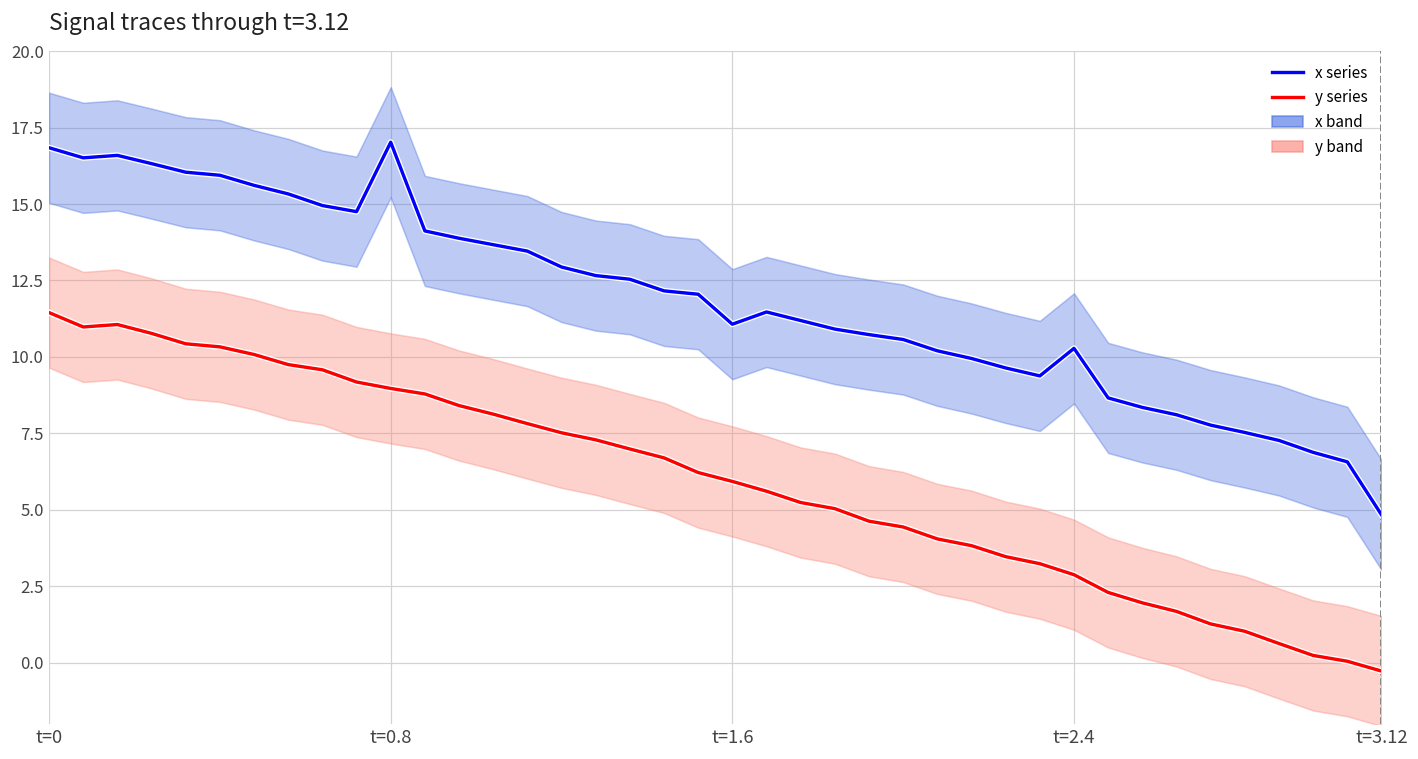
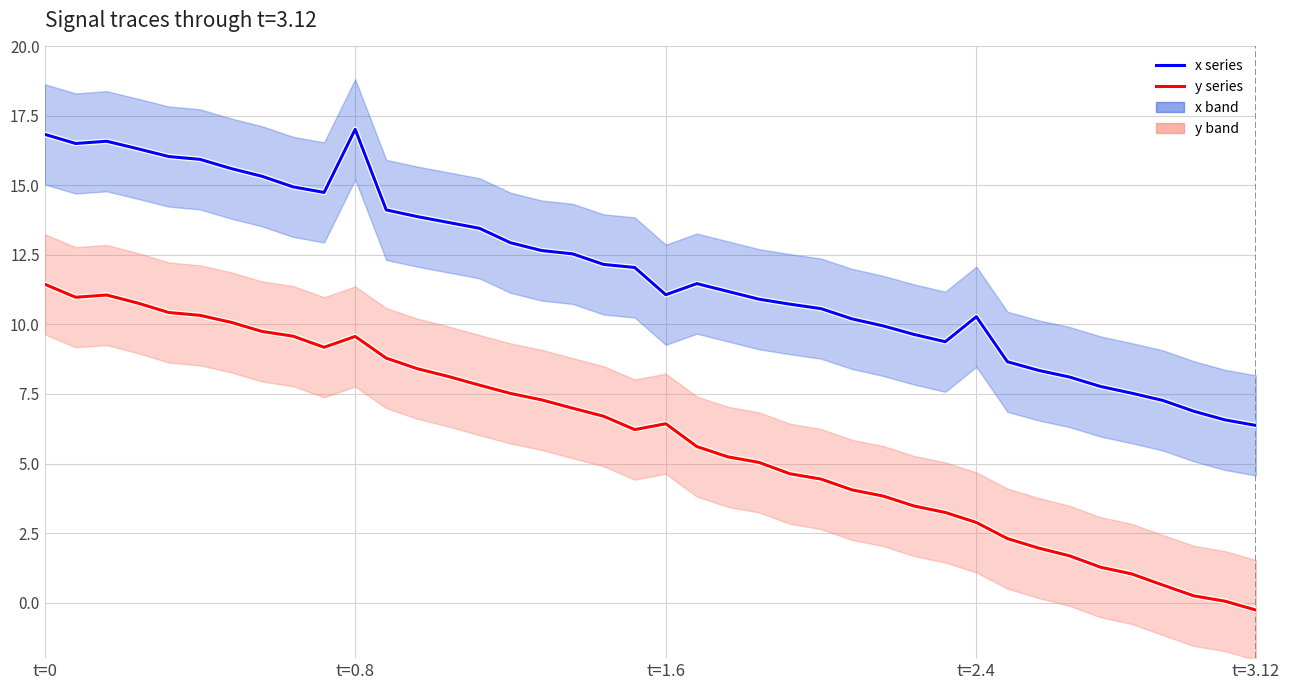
  {
    "x series": {
      "t=0": 16.8,
      "t=0.8": 17.0,
      "t=1.6": 11.1,
      "t=2.4": 10.3,
-     "t=3.12": 4.8
+     "t=3.12": 6.4
    },
    "y series": {
      "t=0": 11.5,
-     "t=0.8": 9.0,
-     "t=1.6": 5.9,
+     "t=0.8": 9.6,
+     "t=1.6": 6.4,
      "t=2.4": 2.9,
      "t=3.12": -0.3
    }
  }
